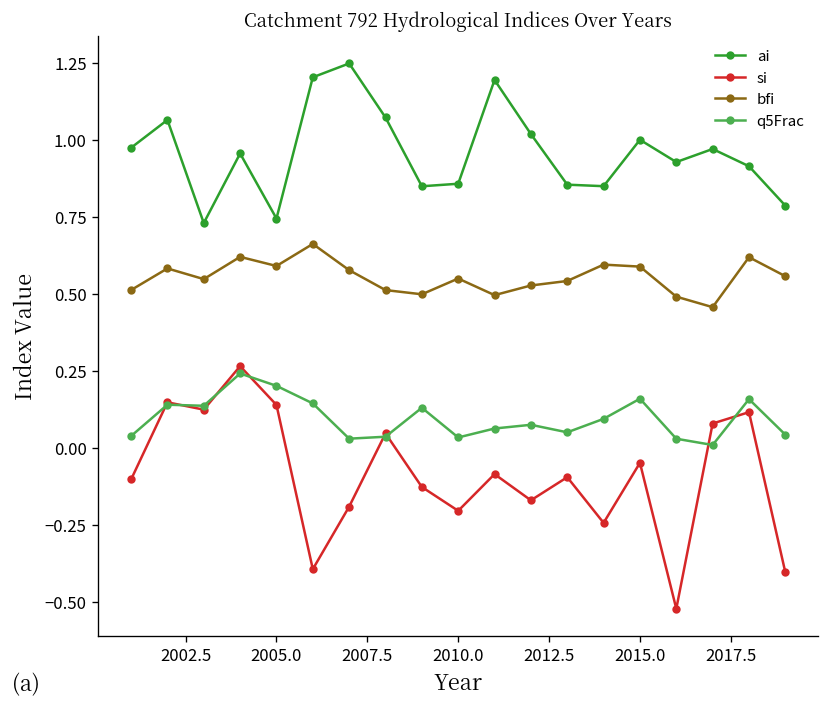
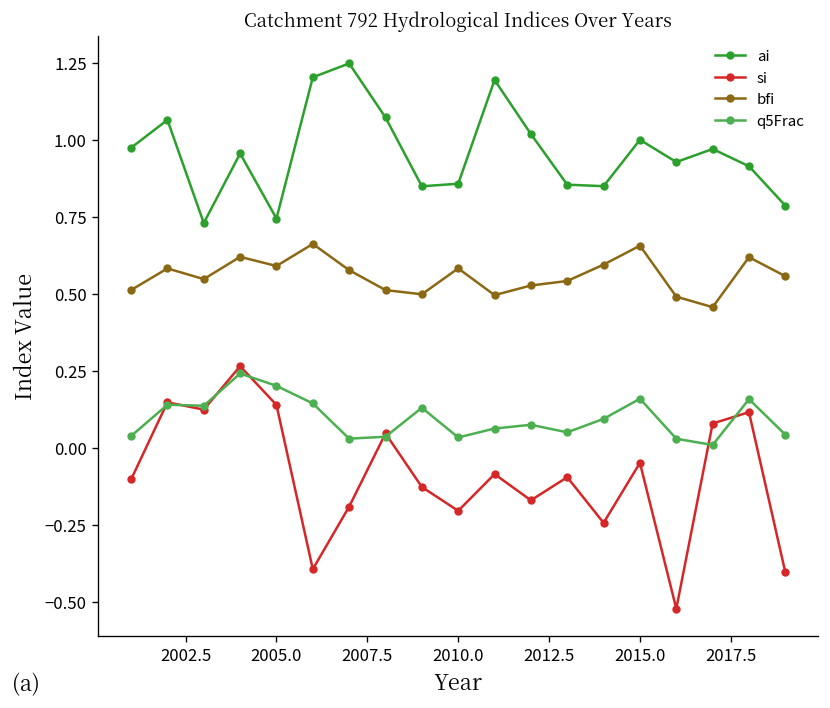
  {
    "si": {
      "2005.0": 0.14,
      "2010.0": -0.20,
      "2015.0": -0.05
    },
    "bfi": {
      "2005.0": 0.59,
-     "2010.0": 0.55,
-     "2015.0": 0.59
+     "2010.0": 0.58,
+     "2015.0": 0.66
    }
  }
